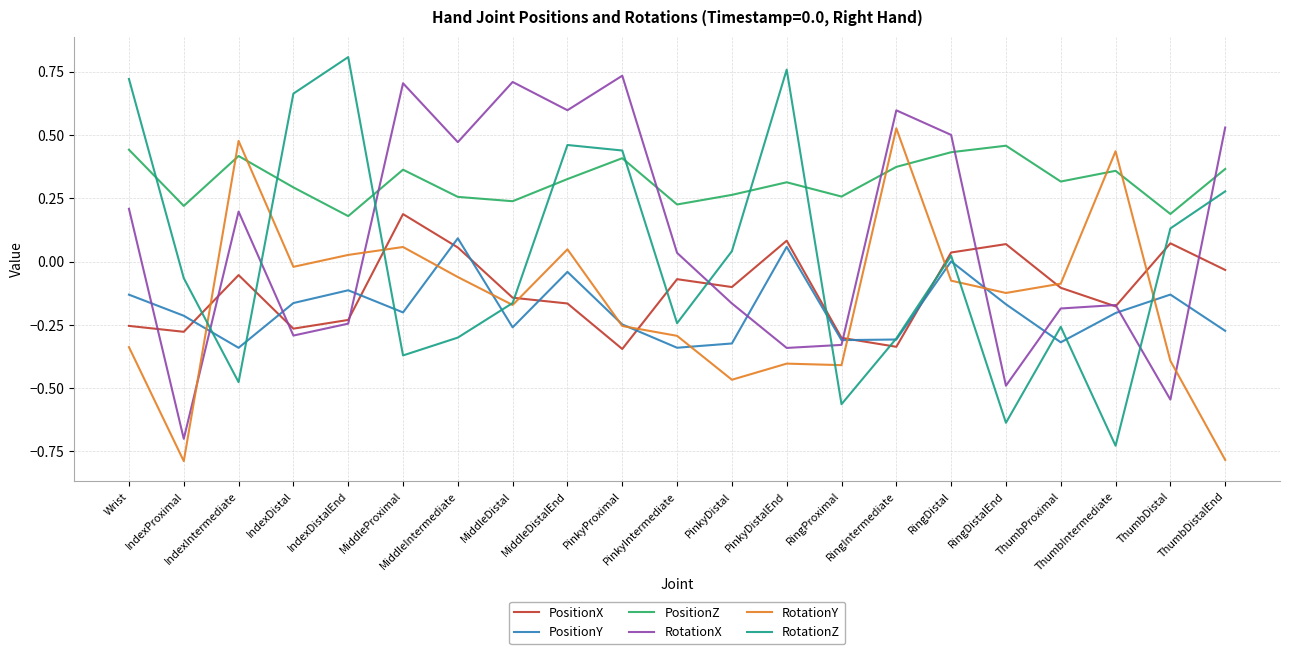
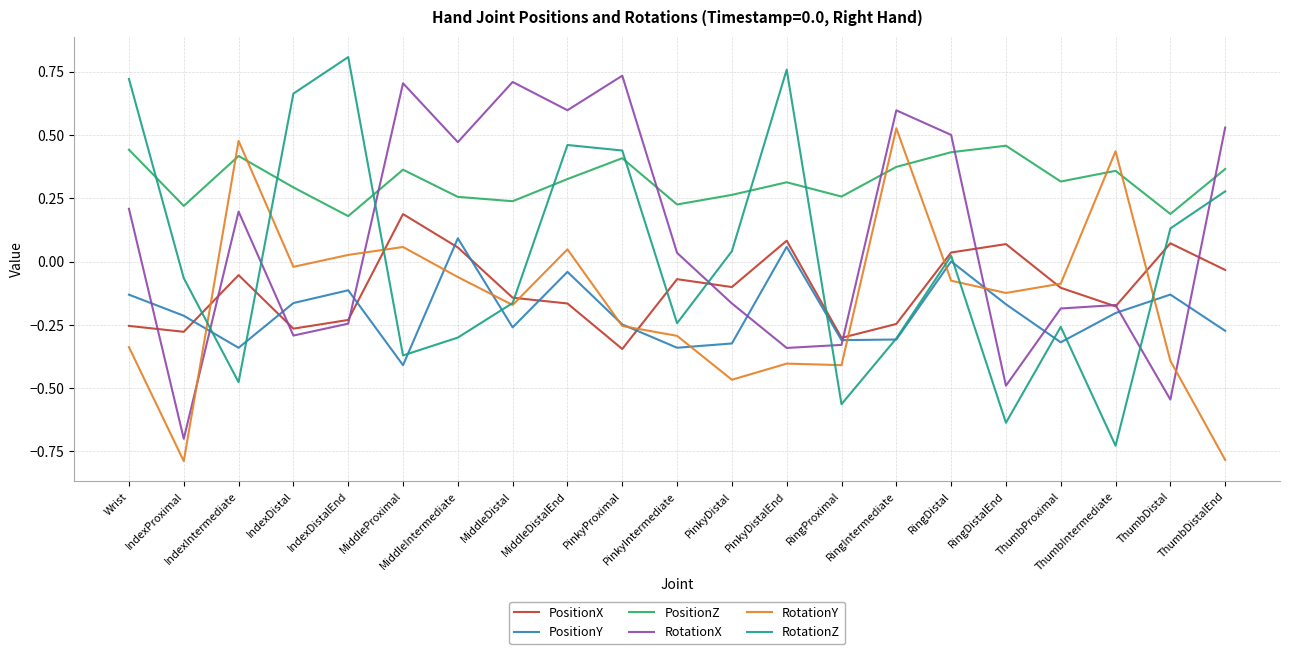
  {
    "PositionX": {
      "Wrist": -0.25,
      "IndexProximal": -0.28,
      "IndexIntermediate": -0.05,
      "IndexDistal": -0.26,
      "IndexDistalEnd": -0.23,
      "MiddleProximal": 0.19,
      "MiddleIntermediate": 0.06,
      "MiddleDistal": -0.14,
      "MiddleDistalEnd": -0.17,
      "PinkyProximal": -0.35,
      "PinkyIntermediate": -0.07,
      "PinkyDistal": -0.10,
      "PinkyDistalEnd": 0.08,
-     "RingIntermediate": -0.34,
+     "RingIntermediate": -0.25,
      "RingDistal": 0.04,
      "RingDistalEnd": 0.07,
      "ThumbProximal": -0.10,
      "ThumbDistal": 0.07,
      "ThumbDistalEnd": -0.03
    },
    "PositionY": {
      "Wrist": -0.13,
      "IndexProximal": -0.21,
      "IndexIntermediate": -0.34,
      "IndexDistal": -0.16,
      "IndexDistalEnd": -0.11,
-     "MiddleProximal": -0.20,
+     "MiddleProximal": -0.41,
      "MiddleIntermediate": 0.09,
      "MiddleDistal": -0.26,
      "MiddleDistalEnd": -0.04,
      "PinkyIntermediate": -0.34,
      "PinkyDistal": -0.32,
      "PinkyDistalEnd": 0.06,
      "RingDistal": 0.00,
      "RingDistalEnd": -0.17,
      "ThumbProximal": -0.32,
      "ThumbIntermediate": -0.20,
      "ThumbDistal": -0.13,
      "ThumbDistalEnd": -0.27
    },
    "RotationX": {
      "Wrist": 0.21,
      "IndexProximal": -0.70,
      "IndexIntermediate": 0.20,
      "IndexDistal": -0.29,
      "IndexDistalEnd": -0.24,
      "MiddleProximal": 0.71,
      "MiddleIntermediate": 0.47,
      "MiddleDistal": 0.71,
      "MiddleDistalEnd": 0.60,
      "PinkyProximal": 0.73,
      "PinkyIntermediate": 0.03,
      "PinkyDistal": -0.17,
      "PinkyDistalEnd": -0.34,
      "RingProximal": -0.33,
      "RingIntermediate": 0.60,
      "RingDistal": 0.50,
      "RingDistalEnd": -0.49,
      "ThumbProximal": -0.19,
      "ThumbDistal": -0.55,
      "ThumbDistalEnd": 0.53
    },
    "RotationY": {
      "Wrist": -0.34,
      "IndexProximal": -0.79,
      "IndexIntermediate": 0.48,
      "IndexDistal": -0.02,
      "IndexDistalEnd": 0.03,
      "MiddleProximal": 0.06,
      "MiddleIntermediate": -0.06,
      "MiddleDistalEnd": 0.05,
      "PinkyIntermediate": -0.29,
      "PinkyDistal": -0.47,
      "PinkyDistalEnd": -0.40,
      "RingProximal": -0.41,
      "RingIntermediate": 0.53,
      "RingDistal": -0.08,
      "RingDistalEnd": -0.12,
      "ThumbProximal": -0.09,
      "ThumbIntermediate": 0.44,
      "ThumbDistal": -0.39,
      "ThumbDistalEnd": -0.78
    }
  }
